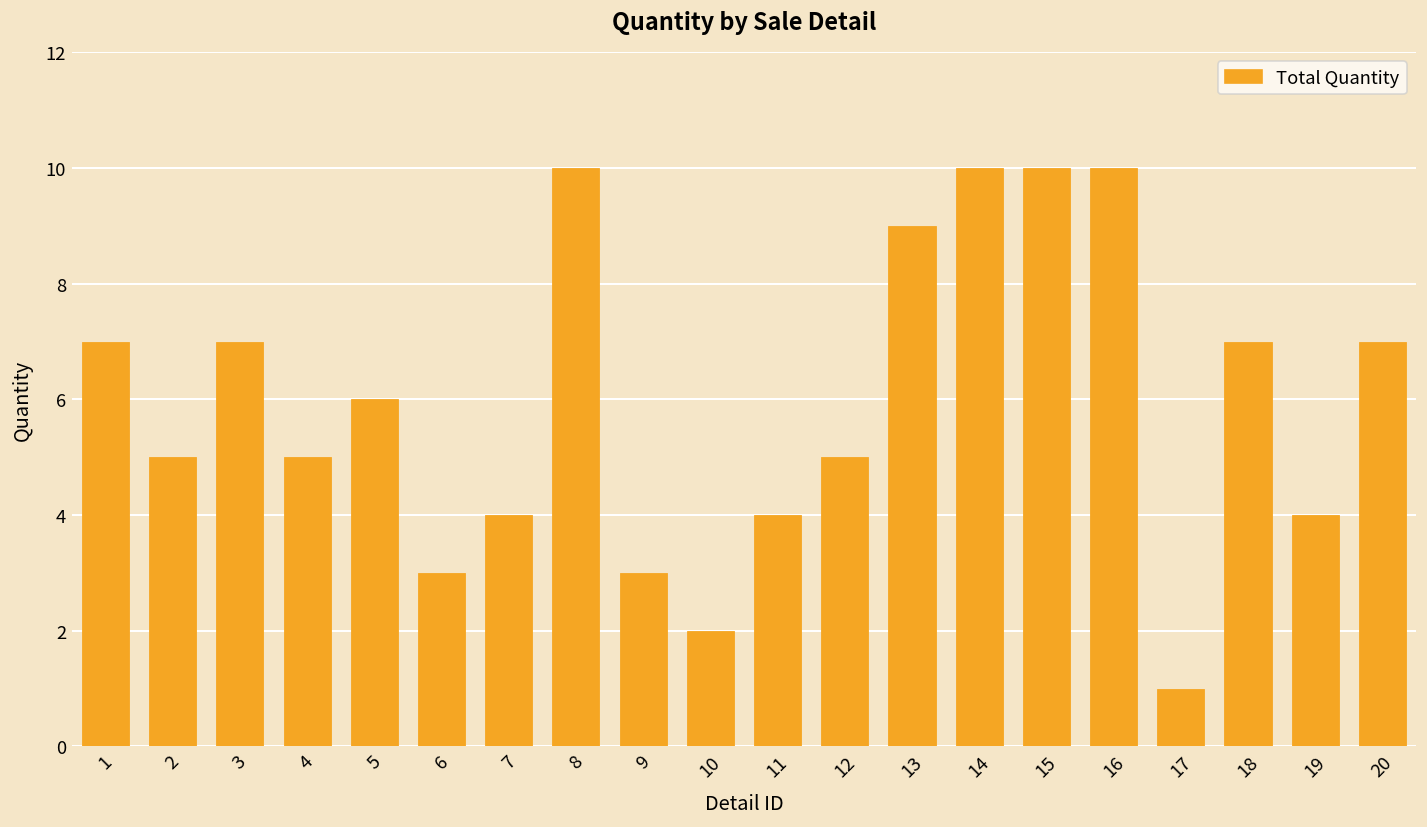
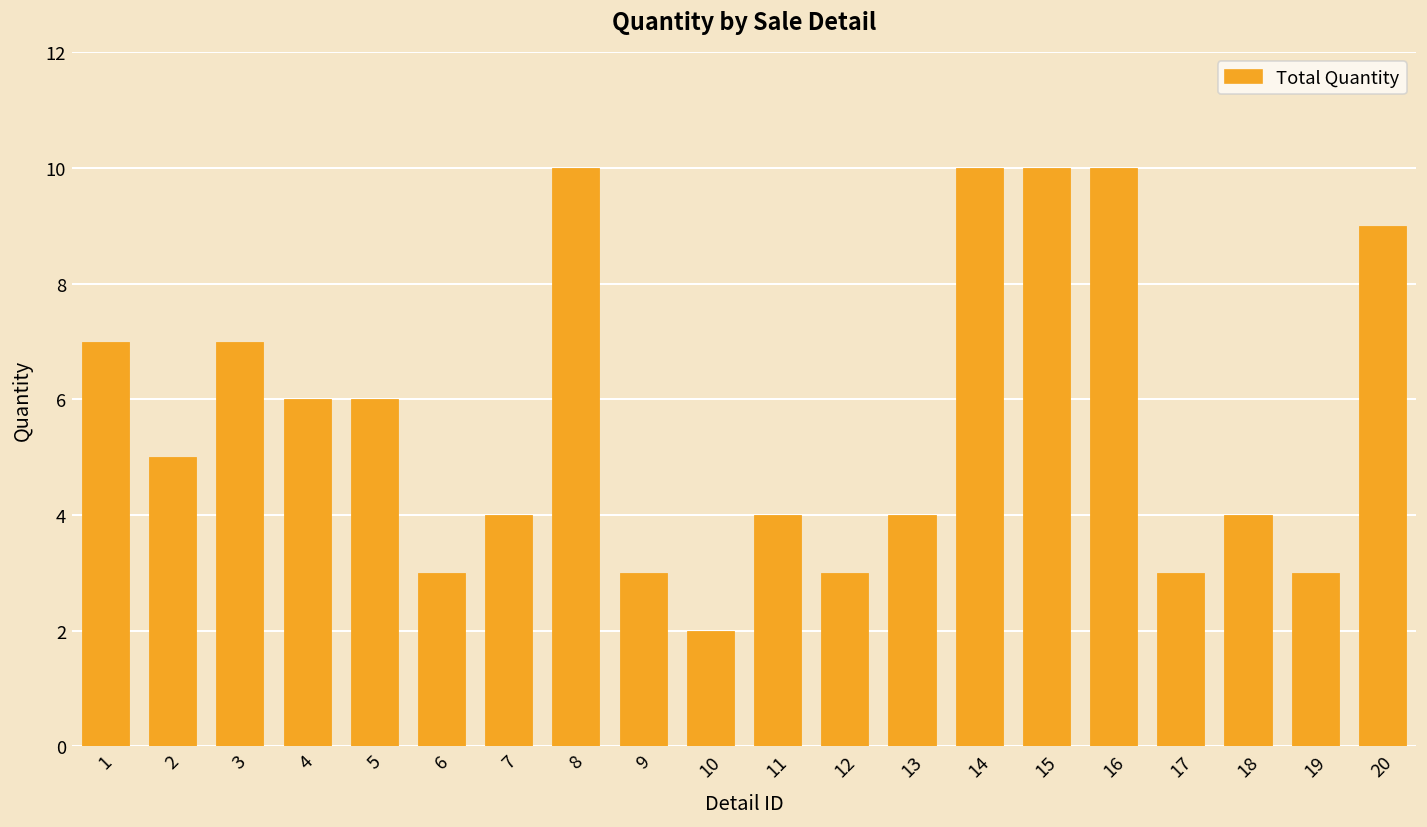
  {
    "1": 7,
    "2": 5,
    "3": 7,
-   "4": 5,
+   "4": 6,
    "5": 6,
    "6": 3,
    "7": 4,
    "8": 10,
    "9": 3,
    "10": 2,
    "11": 4,
-   "12": 5,
-   "13": 9,
+   "12": 3,
+   "13": 4,
    "14": 10,
    "15": 10,
    "16": 10,
-   "17": 1,
-   "18": 7,
-   "19": 4,
-   "20": 7
+   "17": 3,
+   "18": 4,
+   "19": 3,
+   "20": 9
  }
